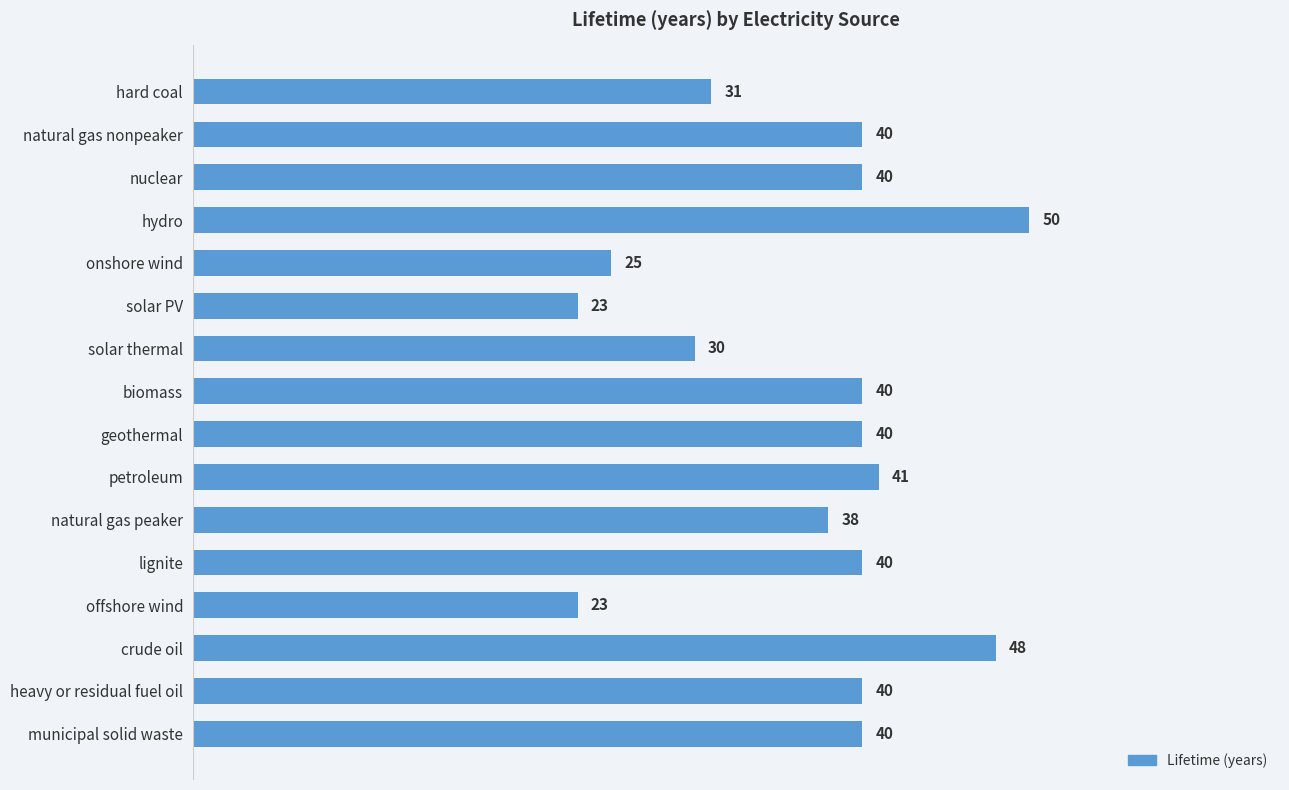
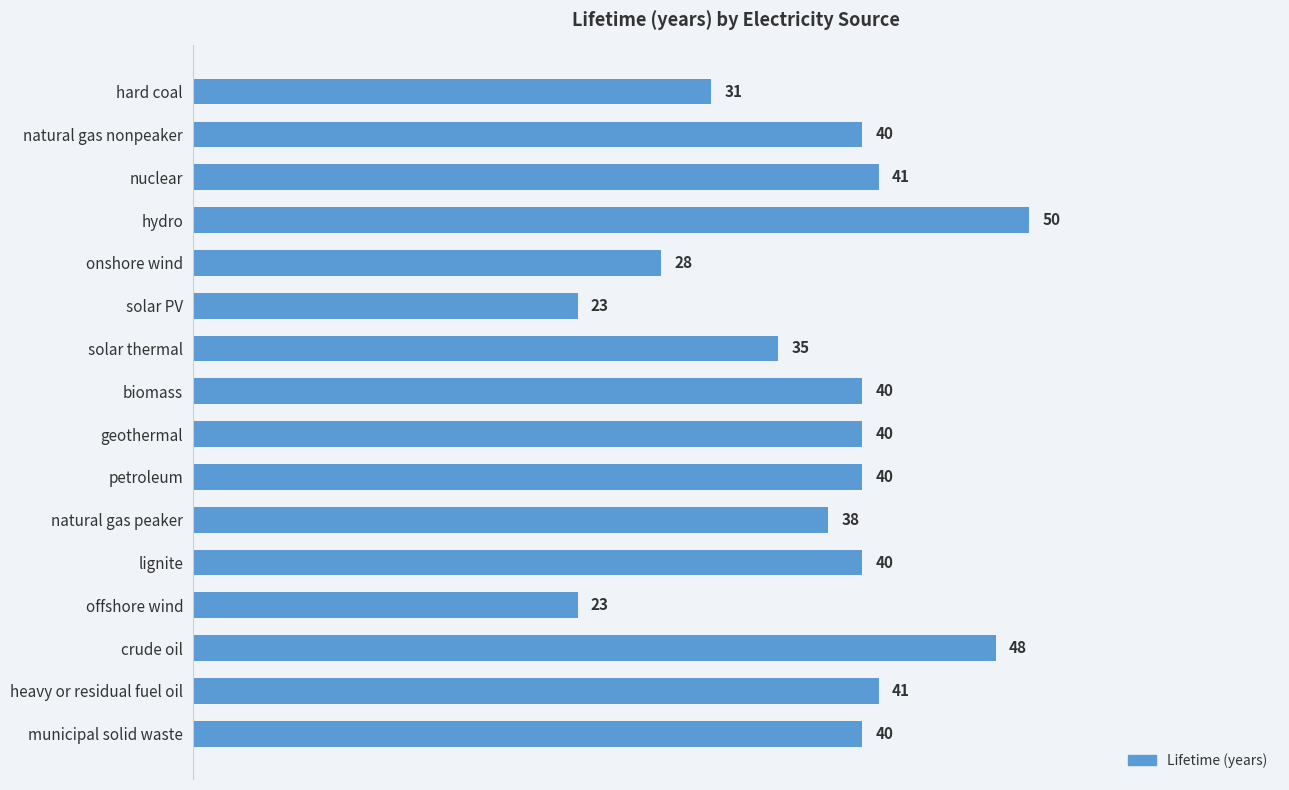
  {
    "hard coal": 31,
    "natural gas nonpeaker": 40,
-   "nuclear": 40,
+   "nuclear": 41,
    "hydro": 50,
-   "onshore wind": 25,
+   "onshore wind": 28,
    "solar PV": 23,
-   "solar thermal": 30,
+   "solar thermal": 35,
    "biomass": 40,
    "geothermal": 40,
-   "petroleum": 41,
+   "petroleum": 40,
    "natural gas peaker": 38,
    "lignite": 40,
    "offshore wind": 23,
    "crude oil": 48,
-   "heavy or residual fuel oil": 40,
+   "heavy or residual fuel oil": 41,
    "municipal solid waste": 40
  }
